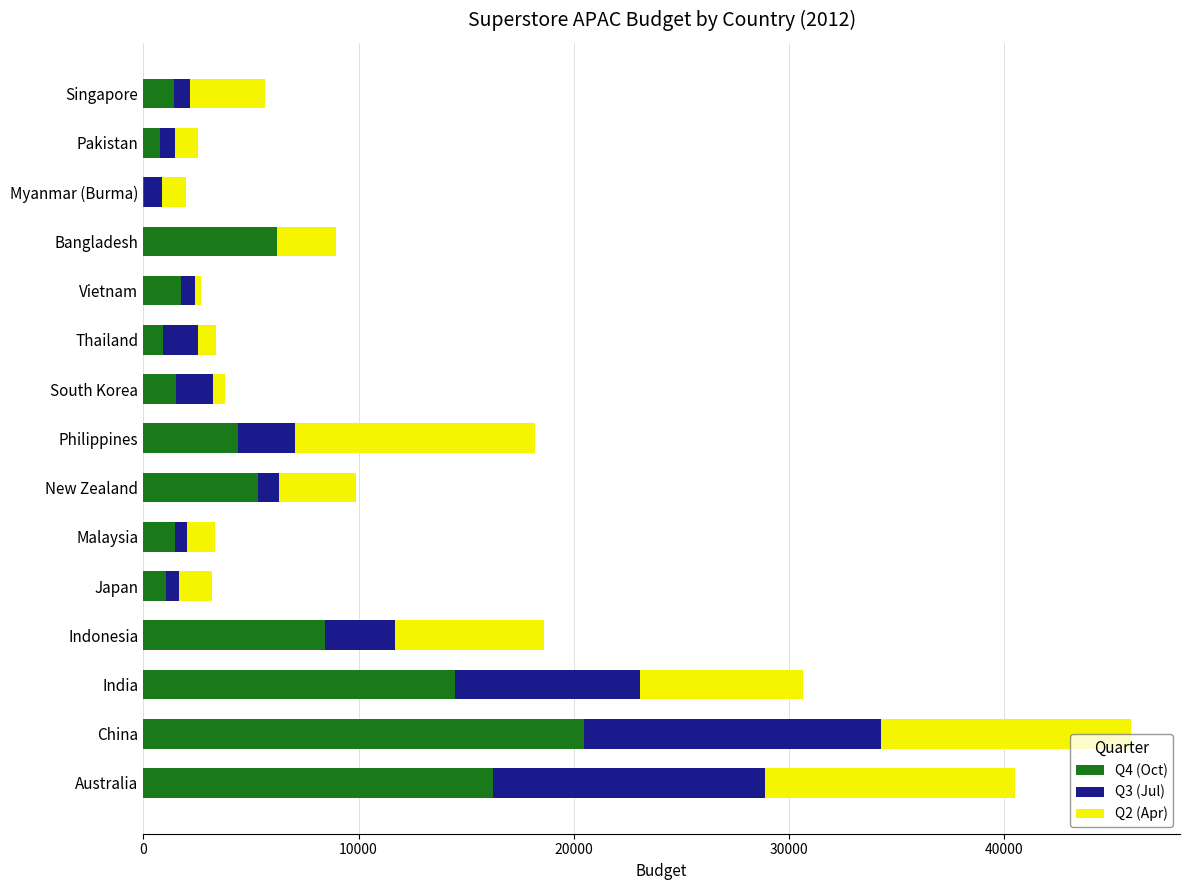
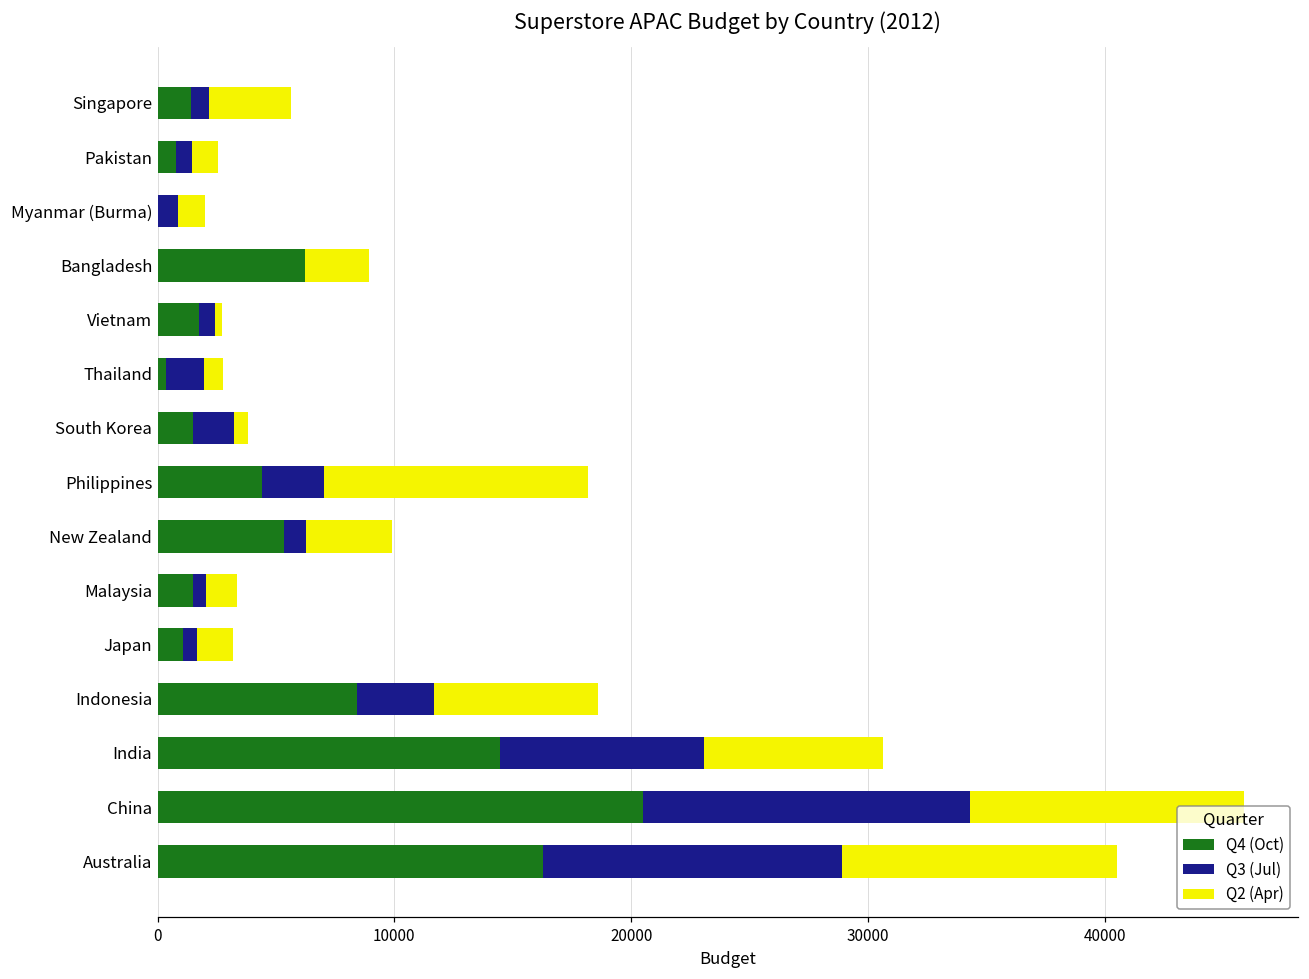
  {
    "Q4 (Oct)": {
      "Singapore": 1400,
      "Pakistan": 800,
      "Bangladesh": 6200,
      "Vietnam": 1700,
-     "Thailand": 900,
+     "Thailand": 400,
      "South Korea": 1500,
      "Philippines": 4400,
      "New Zealand": 5300,
      "Malaysia": 1500,
      "Japan": 1100,
      "Indonesia": 8400,
      "India": 14500,
      "China": 20500,
      "Australia": 16300
    },
    "Q3 (Jul)": {
      "Singapore": 800,
      "Pakistan": 700,
      "Myanmar (Burma)": 800,
      "Bangladesh": 0,
      "Vietnam": 700,
      "Thailand": 1600,
      "South Korea": 1700,
      "Philippines": 2600,
      "New Zealand": 900,
      "Malaysia": 600,
      "Japan": 600,
      "Indonesia": 3300,
      "India": 8600,
      "China": 13800,
      "Australia": 12600
    },
    "Q2 (Apr)": {
      "Singapore": 3500,
      "Pakistan": 1100,
      "Myanmar (Burma)": 1100,
      "Bangladesh": 2700,
      "Vietnam": 300,
      "Thailand": 800,
      "South Korea": 600,
      "Philippines": 11200,
      "New Zealand": 3600,
      "Malaysia": 1300,
      "Japan": 1500,
      "Indonesia": 6900,
      "India": 7600,
      "China": 11600,
      "Australia": 11600
    }
  }
